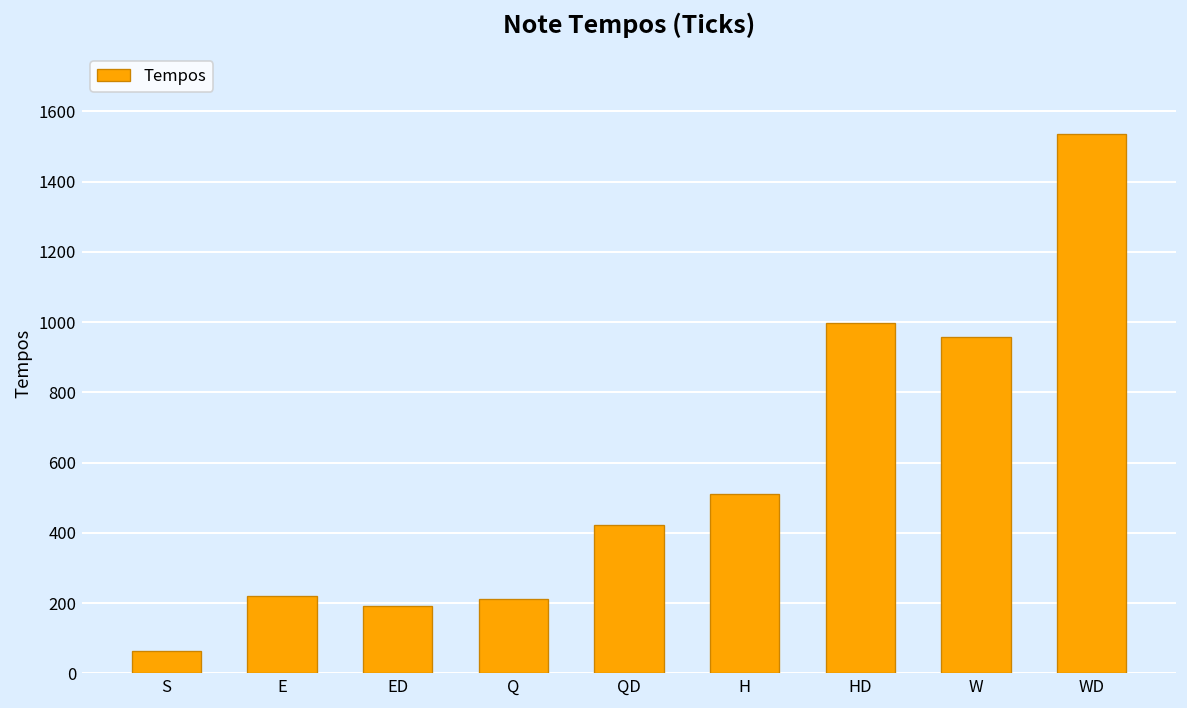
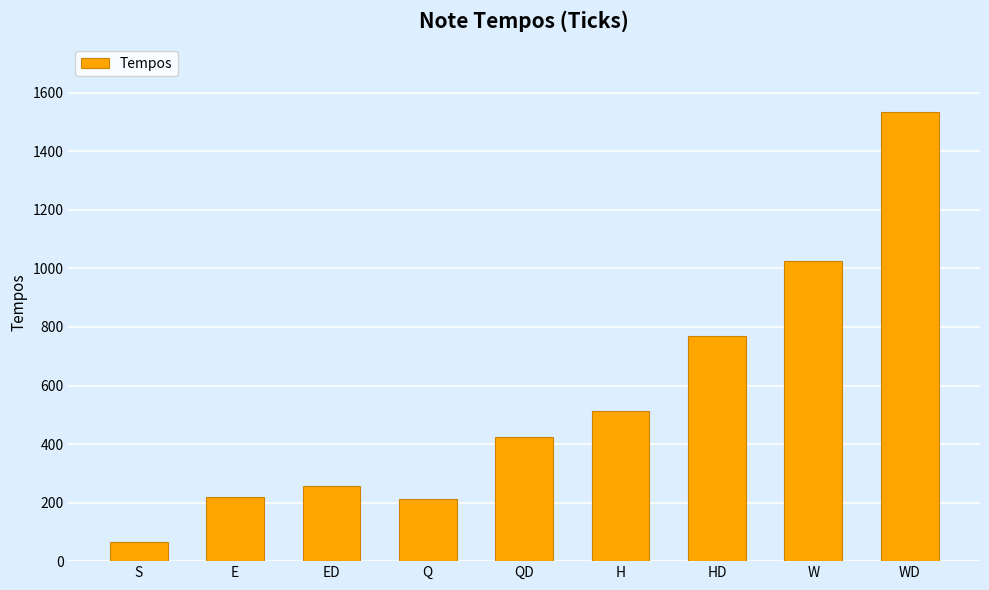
  {
    "S": 60,
    "E": 220,
-   "ED": 190,
+   "ED": 260,
    "Q": 210,
    "QD": 420,
    "H": 510,
-   "HD": 1000,
-   "W": 960,
+   "HD": 770,
+   "W": 1020,
    "WD": 1540
  }
